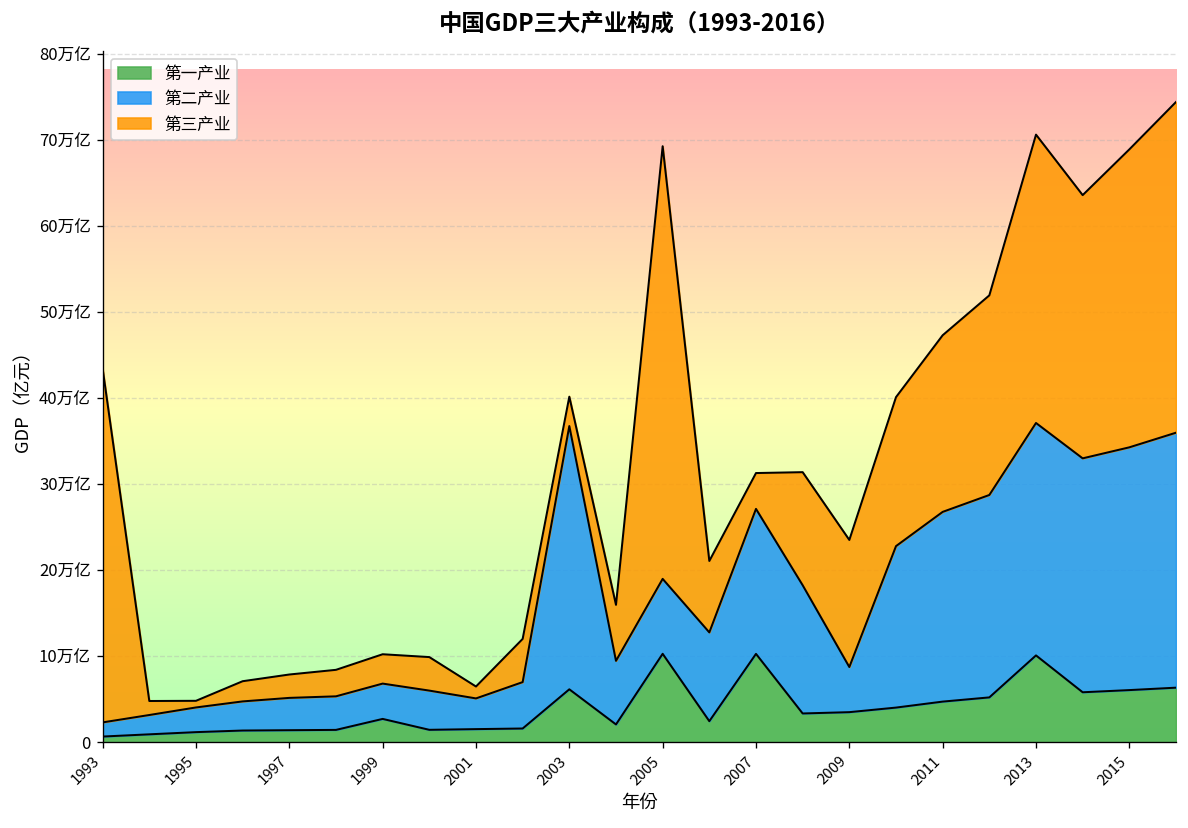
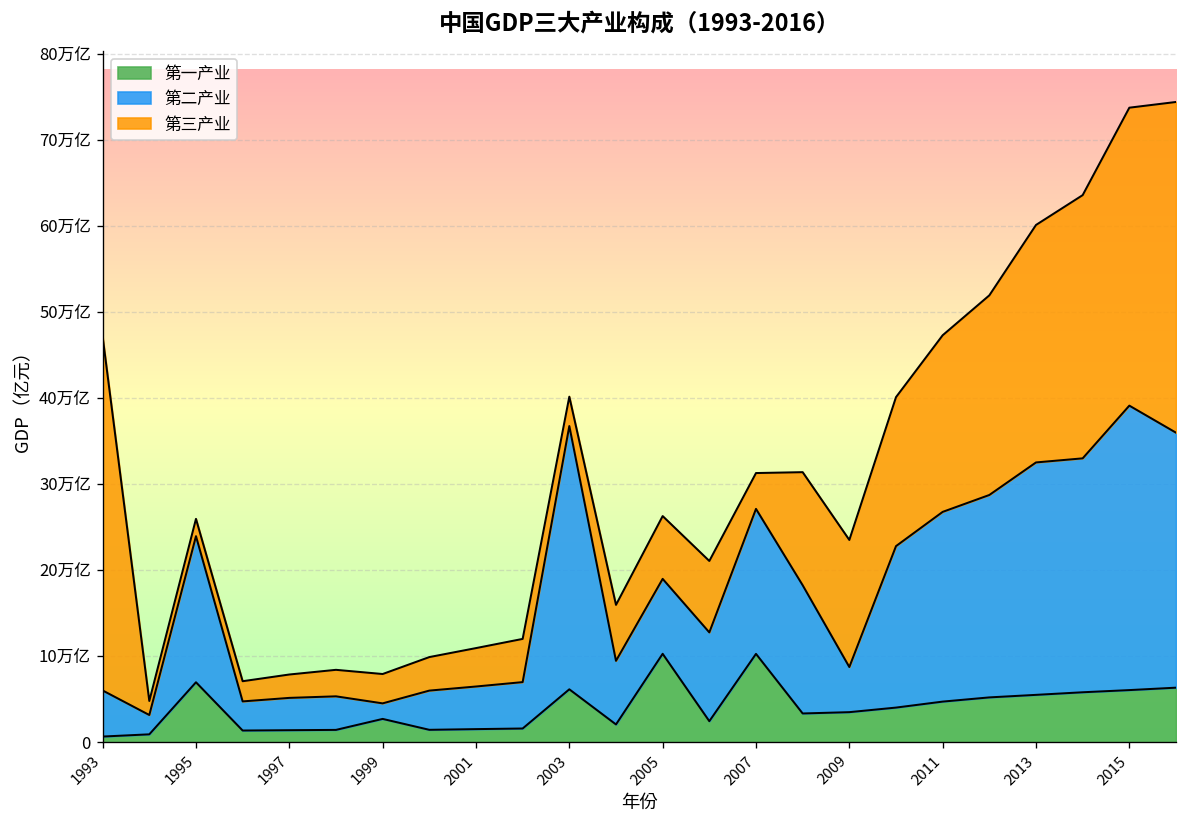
  {
    "第一产业": {
      "1993": "1万亿",
-     "1995": "1万亿",
+     "1995": "7万亿",
      "1997": "1万亿",
      "1999": "3万亿",
      "2001": "2万亿",
      "2003": "6万亿",
      "2005": "10万亿",
      "2007": "10万亿",
      "2009": "4万亿",
      "2011": "5万亿",
-     "2013": "10万亿",
+     "2013": "6万亿",
      "2015": "6万亿"
    },
    "第二产业": {
-     "1993": "2万亿",
-     "1995": "3万亿",
+     "1993": "5万亿",
+     "1995": "17万亿",
      "1997": "4万亿",
-     "1999": "4万亿",
-     "2001": "4万亿",
+     "1999": "2万亿",
+     "2001": "5万亿",
      "2003": "31万亿",
      "2005": "9万亿",
      "2007": "17万亿",
      "2009": "5万亿",
      "2011": "22万亿",
      "2013": "27万亿",
-     "2015": "28万亿"
+     "2015": "33万亿"
    },
    "第三产业": {
      "1993": "41万亿",
-     "1995": "1万亿",
+     "1995": "2万亿",
      "1997": "3万亿",
      "1999": "3万亿",
-     "2001": "1万亿",
+     "2001": "4万亿",
      "2003": "3万亿",
-     "2005": "50万亿",
+     "2005": "7万亿",
      "2007": "4万亿",
      "2009": "15万亿",
      "2011": "21万亿",
-     "2013": "34万亿",
+     "2013": "28万亿",
      "2015": "35万亿"
    }
  }
